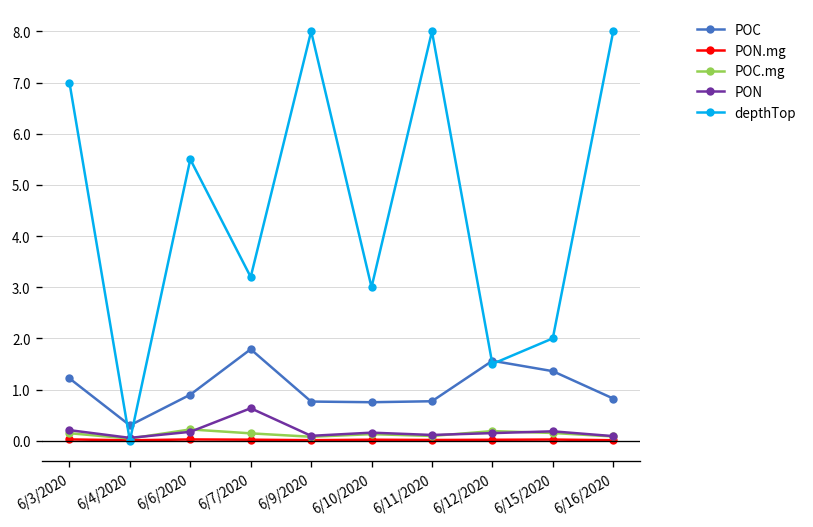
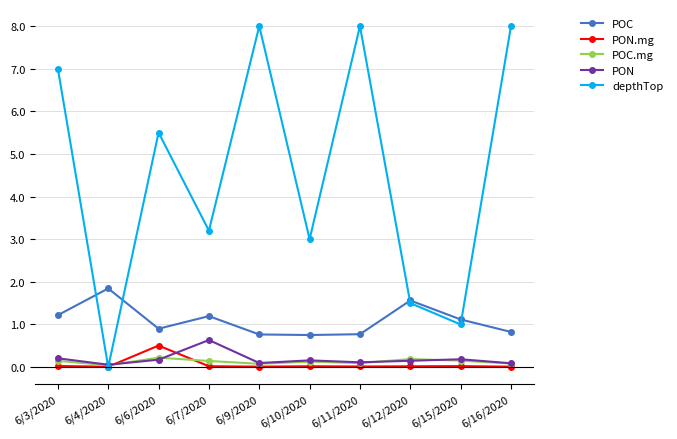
  {
    "POC": {
      "6/3/2020": 1.2,
-     "6/4/2020": 0.3,
+     "6/4/2020": 1.8,
      "6/6/2020": 0.9,
-     "6/7/2020": 1.8,
+     "6/7/2020": 1.2,
      "6/9/2020": 0.8,
      "6/10/2020": 0.8,
      "6/11/2020": 0.8,
      "6/12/2020": 1.6,
-     "6/15/2020": 1.4,
+     "6/15/2020": 1.1,
      "6/16/2020": 0.8
    },
    "PON.mg": {
      "6/3/2020": 0.0,
-     "6/6/2020": 0.0,
+     "6/6/2020": 0.5,
      "6/7/2020": 0.0,
      "6/9/2020": 0.0,
      "6/10/2020": 0.0,
      "6/11/2020": 0.0,
      "6/12/2020": 0.0,
      "6/15/2020": 0.0,
      "6/16/2020": 0.0
    },
    "POC.mg": {
      "6/7/2020": 0.1
    },
    "PON": {
      "6/7/2020": 0.6
    },
    "depthTop": {
      "6/3/2020": 7,
      "6/6/2020": 5.5,
      "6/7/2020": 3.2,
      "6/9/2020": 8,
      "6/10/2020": 3,
      "6/11/2020": 8,
      "6/12/2020": 1.5,
-     "6/15/2020": 2,
+     "6/15/2020": 1,
      "6/16/2020": 8
    }
  }
